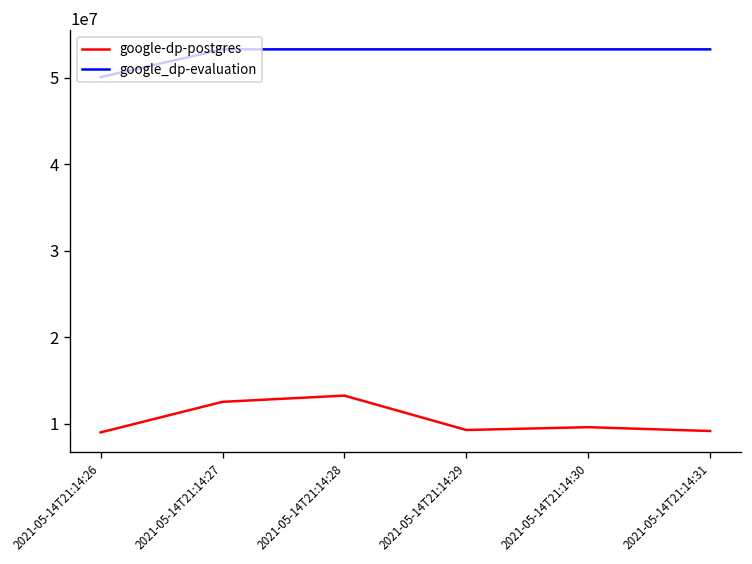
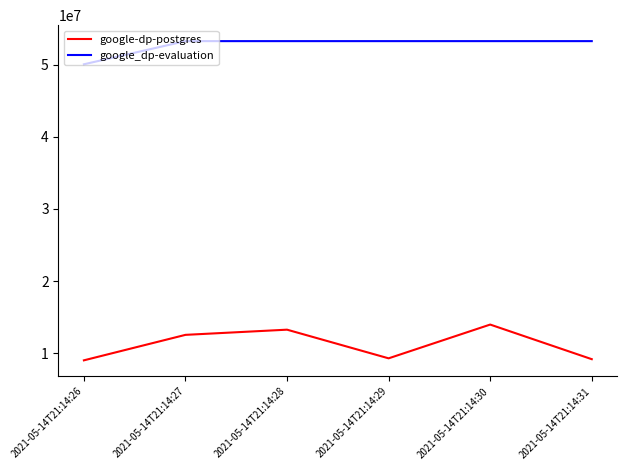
  {
    "google-dp-postgres": {
      "2021-05-14T21:14:26": 9000000,
      "2021-05-14T21:14:27": 13000000,
      "2021-05-14T21:14:28": 13000000,
      "2021-05-14T21:14:29": 9000000,
-     "2021-05-14T21:14:30": 10000000,
+     "2021-05-14T21:14:30": 14000000,
      "2021-05-14T21:14:31": 9000000
    },
    "google_dp-evaluation": {
      "2021-05-14T21:14:28": 53000000,
      "2021-05-14T21:14:29": 53000000,
      "2021-05-14T21:14:30": 53000000,
      "2021-05-14T21:14:31": 53000000
    }
  }
